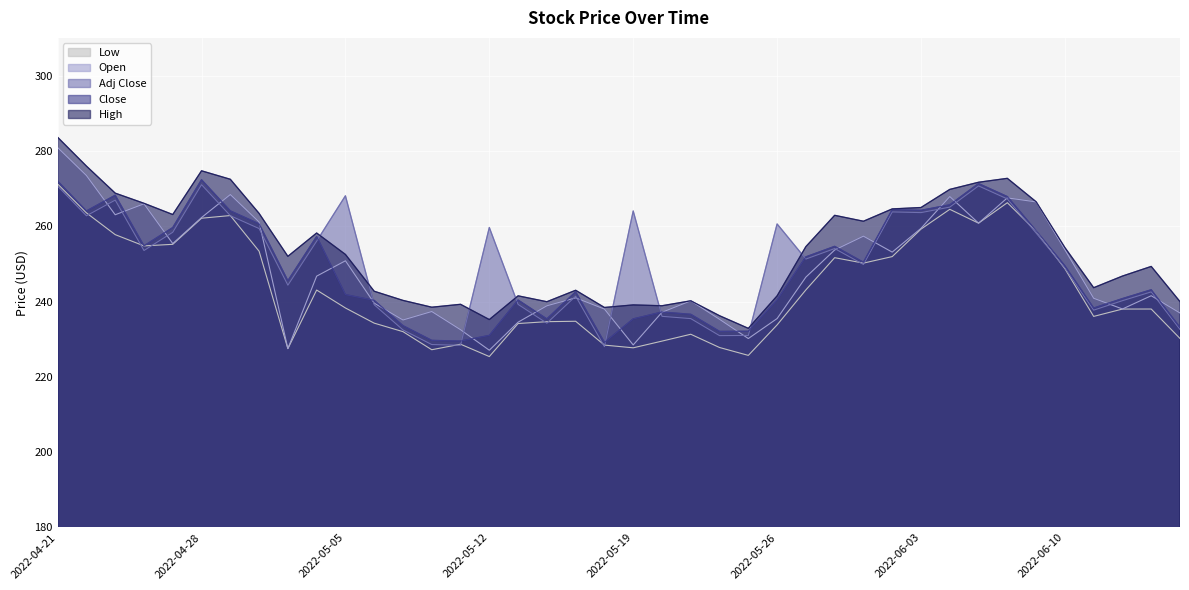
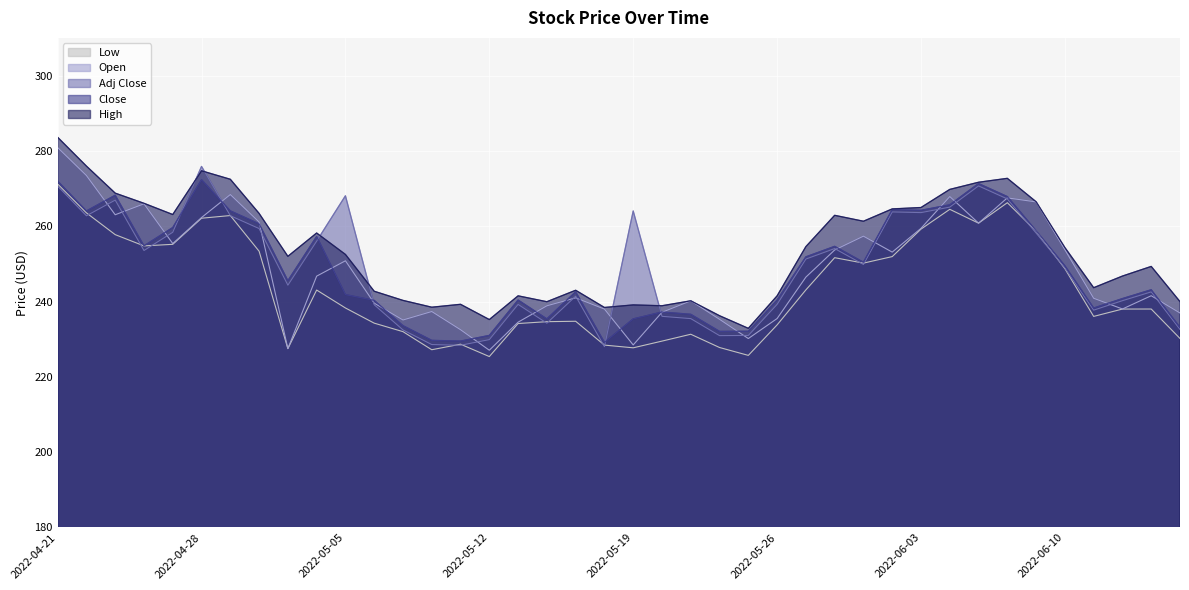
  {
    "Adj Close": {
-     "2022-04-28": 271,
+     "2022-04-28": 276,
      "2022-05-05": 268,
-     "2022-05-12": 260,
+     "2022-05-12": 230,
      "2022-05-19": 264,
-     "2022-05-26": 261
+     "2022-05-26": 239
    }
  }
